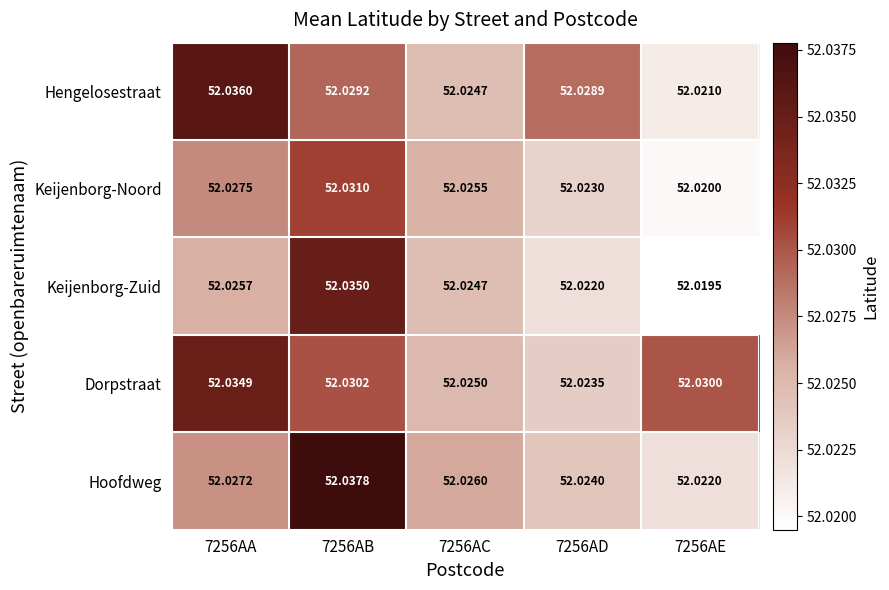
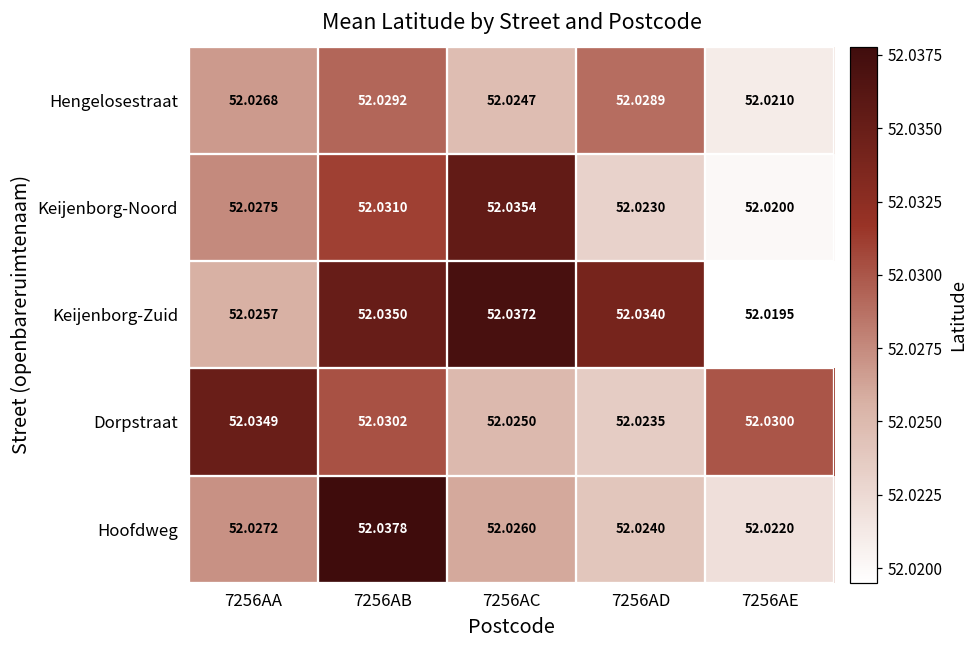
  {
    "Hengelosestraat": {
-     "7256AA": 52.0360,
+     "7256AA": 52.0268,
      "7256AB": 52.0292,
      "7256AC": 52.0247,
      "7256AD": 52.0289,
      "7256AE": 52.0210
    },
    "Keijenborg-Noord": {
      "7256AA": 52.0275,
      "7256AB": 52.0310,
-     "7256AC": 52.0255,
+     "7256AC": 52.0354,
      "7256AD": 52.0230,
      "7256AE": 52.0200
    },
    "Keijenborg-Zuid": {
      "7256AA": 52.0257,
      "7256AB": 52.0350,
-     "7256AC": 52.0247,
-     "7256AD": 52.0220,
+     "7256AC": 52.0372,
+     "7256AD": 52.0340,
      "7256AE": 52.0195
    },
    "Dorpstraat": {
      "7256AA": 52.0349,
      "7256AB": 52.0302,
      "7256AC": 52.0250,
      "7256AD": 52.0235,
      "7256AE": 52.0300
    },
    "Hoofdweg": {
      "7256AA": 52.0272,
      "7256AB": 52.0378,
      "7256AC": 52.0260,
      "7256AD": 52.0240,
      "7256AE": 52.0220
    }
  }
